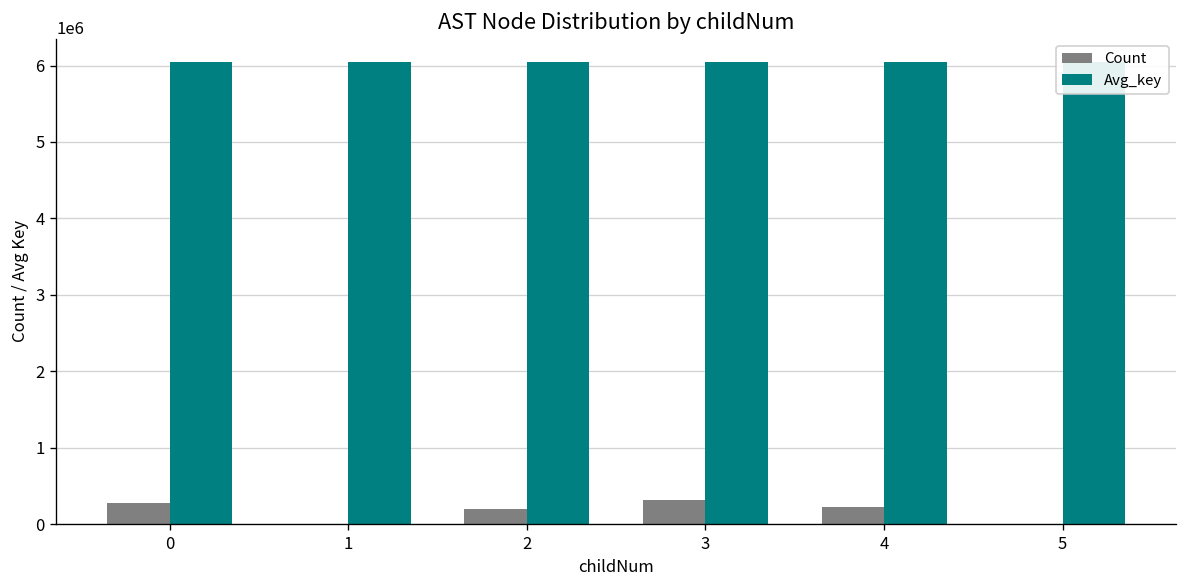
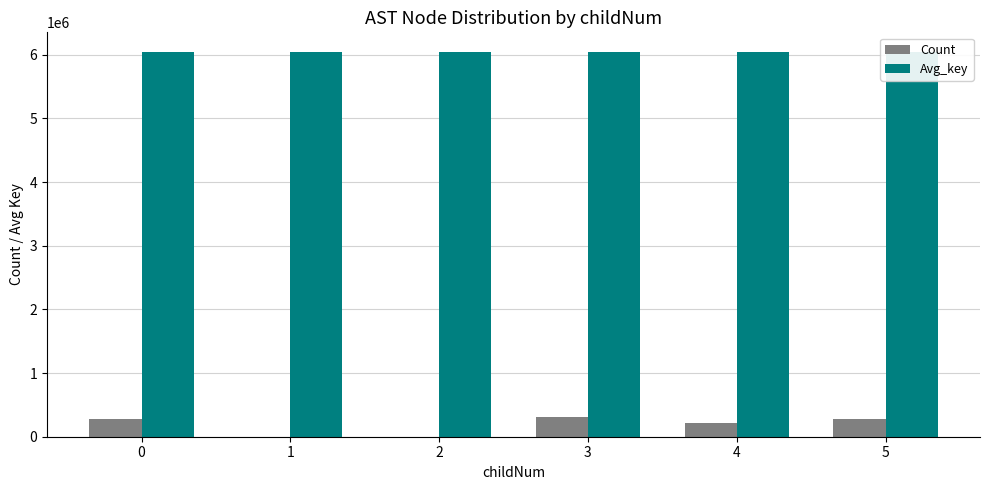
  {
    "Count": {
      "0": 300000,
-     "2": 200000,
+     "2": 0,
      "3": 300000,
      "4": 200000,
-     "5": 0
+     "5": 300000
    },
    "Avg_key": {
      "0": 6000000,
      "1": 6000000,
      "2": 6000000,
      "3": 6000000,
      "4": 6000000
    }
  }
